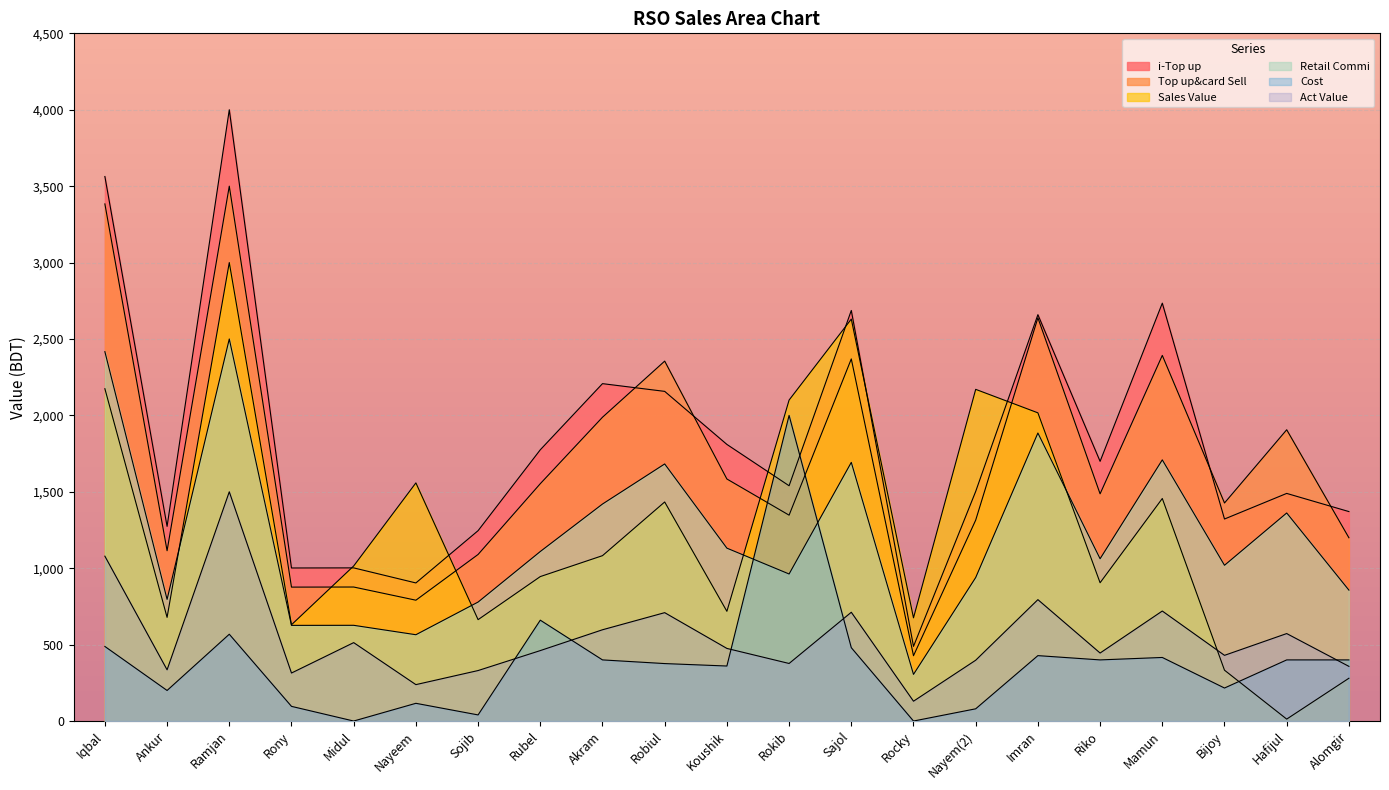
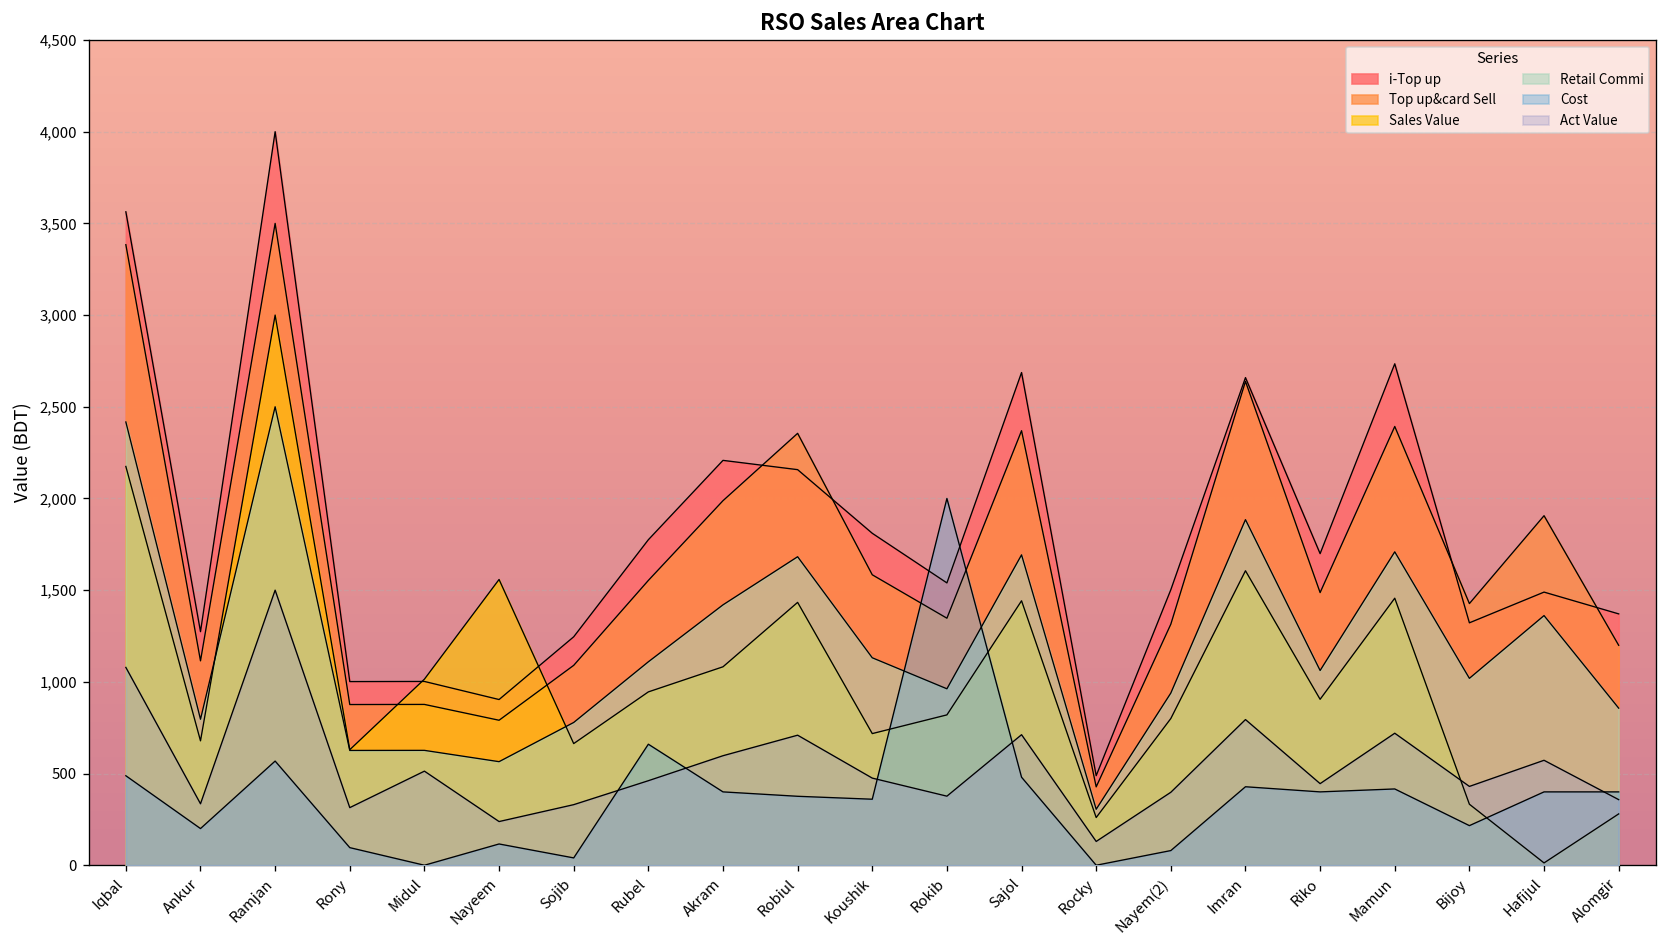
  {
    "Sales Value": {
      "Iqbal": "2,170",
      "Ankur": "680",
      "Ramjan": "3,000",
      "Nayeem": "1,560",
      "Sojib": "660",
      "Rubel": "950",
      "Akram": "1,080",
      "Robiul": "1,430",
      "Koushik": "720",
-     "Rokib": "2,100",
-     "Sajol": "2,630",
-     "Rocky": "680",
-     "Nayem(2)": "2,170",
-     "Imran": "2,020",
+     "Rokib": "820",
+     "Sajol": "1,440",
+     "Rocky": "260",
+     "Nayem(2)": "800",
+     "Imran": "1,610",
      "Riko": "900",
      "Mamun": "1,460",
      "Bijoy": "330",
      "Hafijul": "10",
      "Alomgir": "280"
    }
  }
